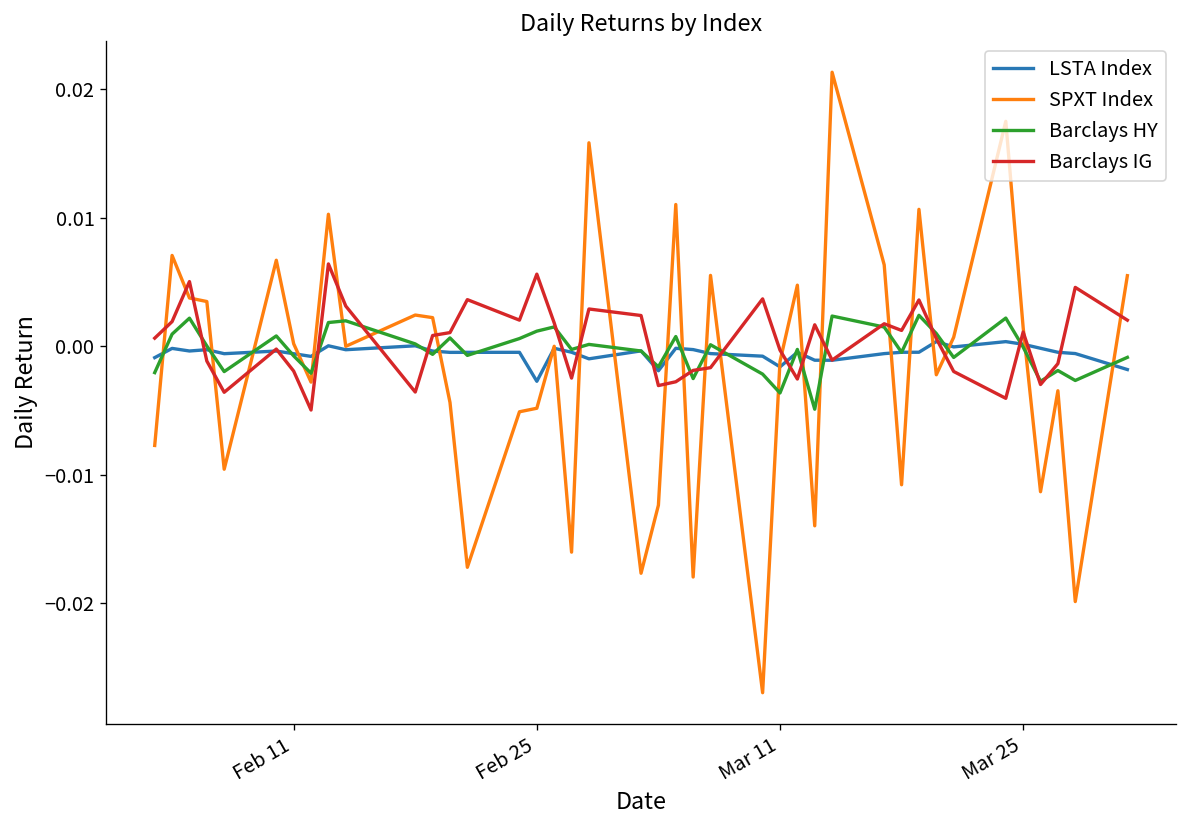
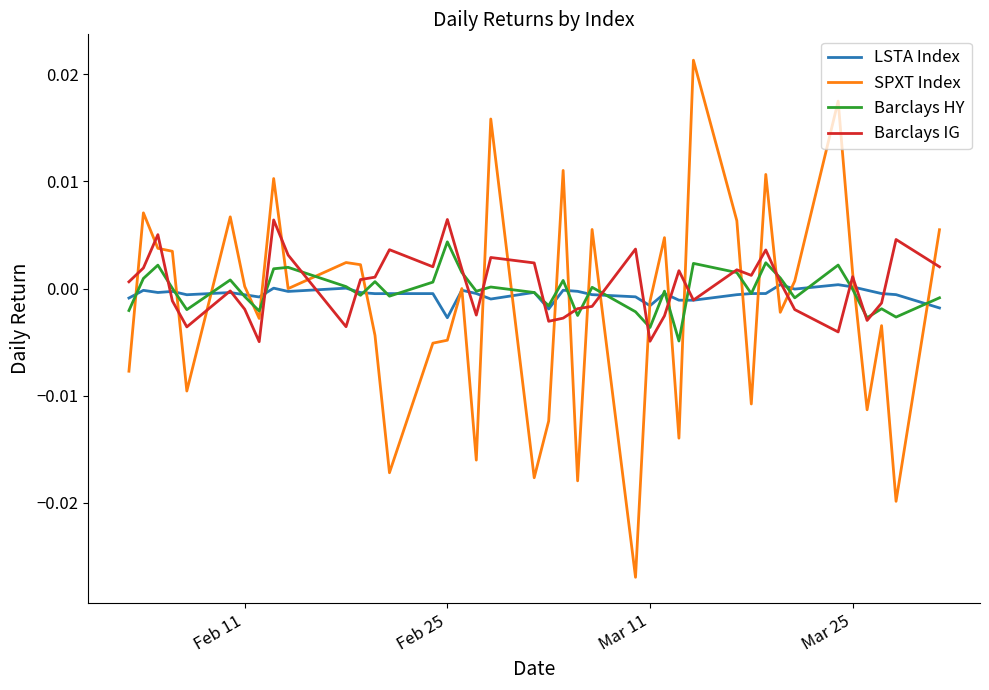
  {
    "LSTA Index": {
      "Feb 25": -0.0027,
      "Mar 11": -0.0016
    },
    "SPXT Index": {
      "Feb 11": 0.0002,
      "Feb 25": -0.0048,
      "Mar 11": -0.0012,
      "Mar 25": 0.0015
    },
    "Barclays HY": {
-     "Feb 25": 0.0012,
+     "Feb 25": 0.0044,
      "Mar 11": -0.0036
    },
    "Barclays IG": {
      "Feb 11": -0.0019,
-     "Feb 25": 0.0056,
-     "Mar 11": -0.0003,
+     "Feb 25": 0.0064,
+     "Mar 11": -0.0049,
      "Mar 25": 0.0011
    }
  }
